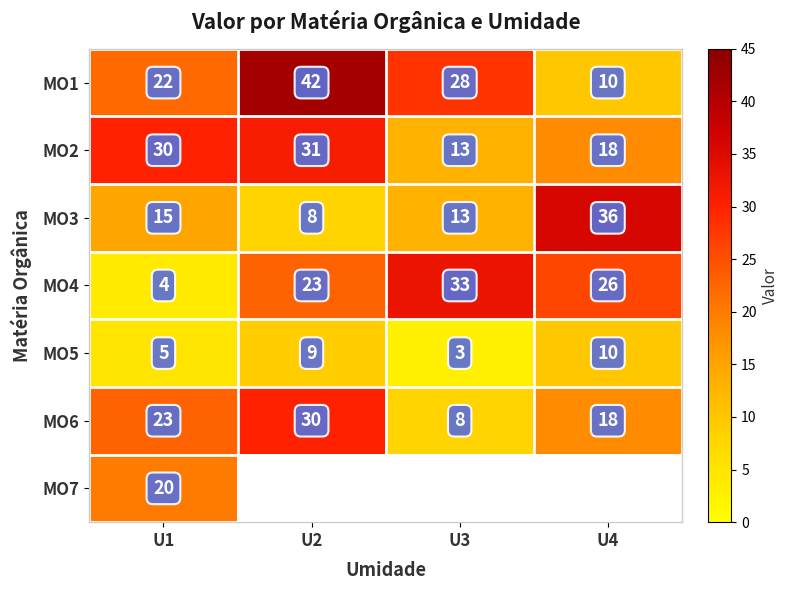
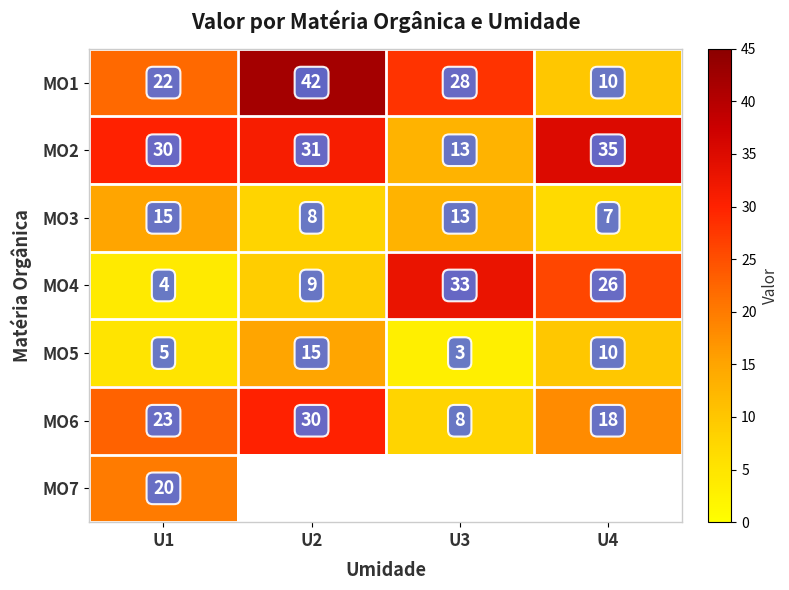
  {
    "MO2": {
-     "U4": 18
+     "U4": 35
    },
    "MO3": {
-     "U4": 36
+     "U4": 7
    },
    "MO4": {
-     "U2": 23
+     "U2": 9
    },
    "MO5": {
-     "U2": 9
+     "U2": 15
    }
  }
